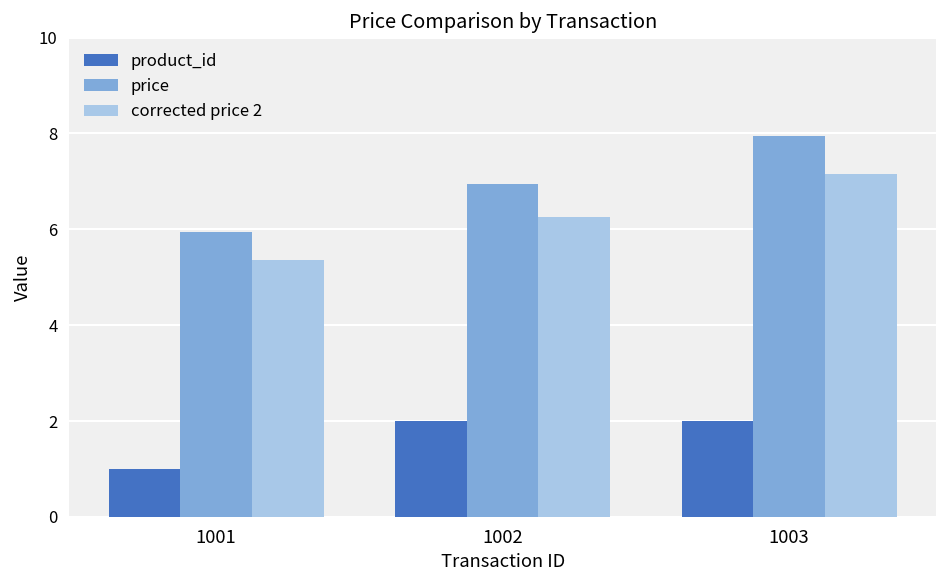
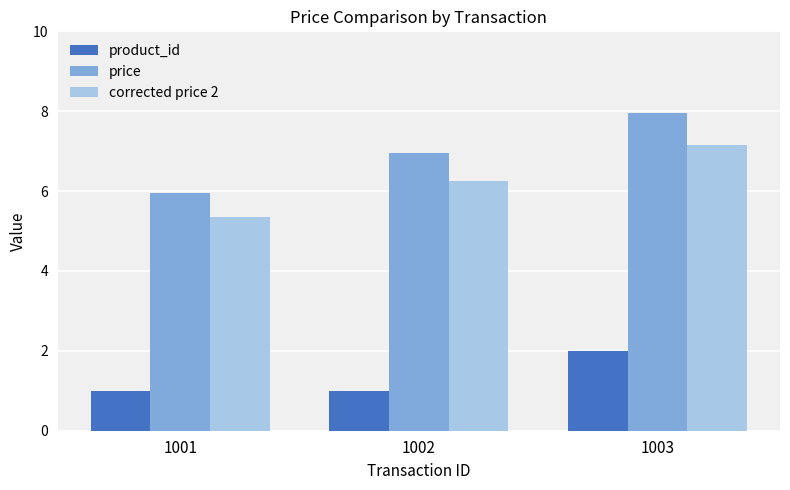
  {
    "product_id": {
      "1001": 1,
-     "1002": 2,
+     "1002": 1,
      "1003": 2
    }
  }
